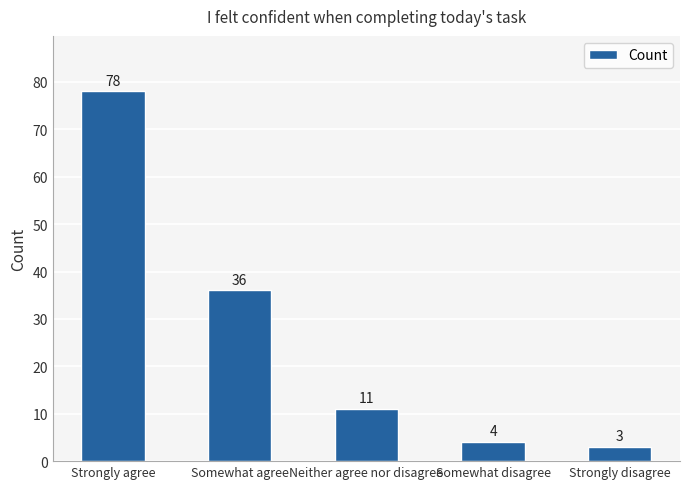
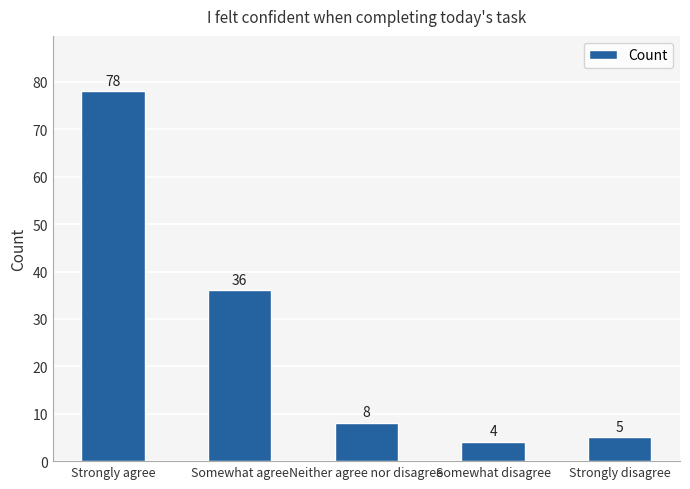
  {
    "Strongly agree": 78,
    "Somewhat agree": 36,
-   "Neither agree nor disagree": 11,
+   "Neither agree nor disagree": 8,
    "Somewhat disagree": 4,
-   "Strongly disagree": 3
+   "Strongly disagree": 5
  }
